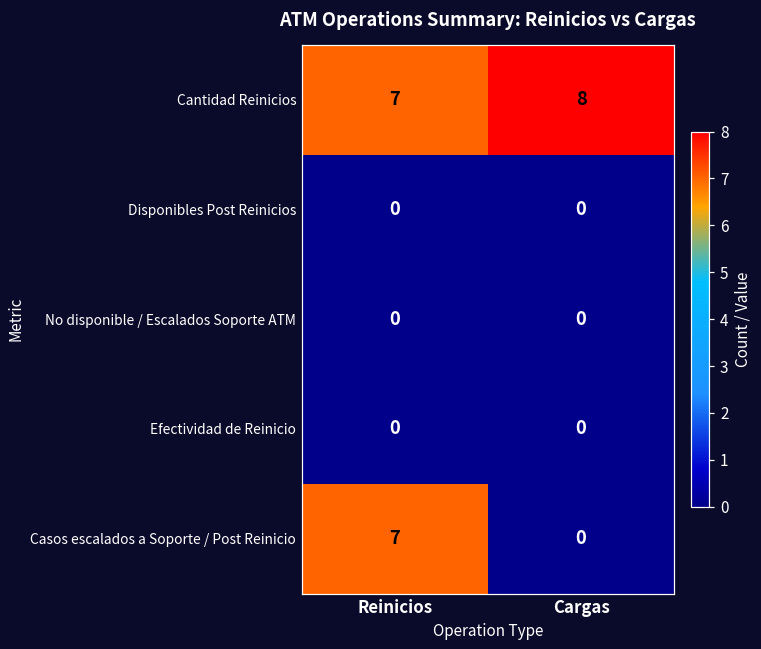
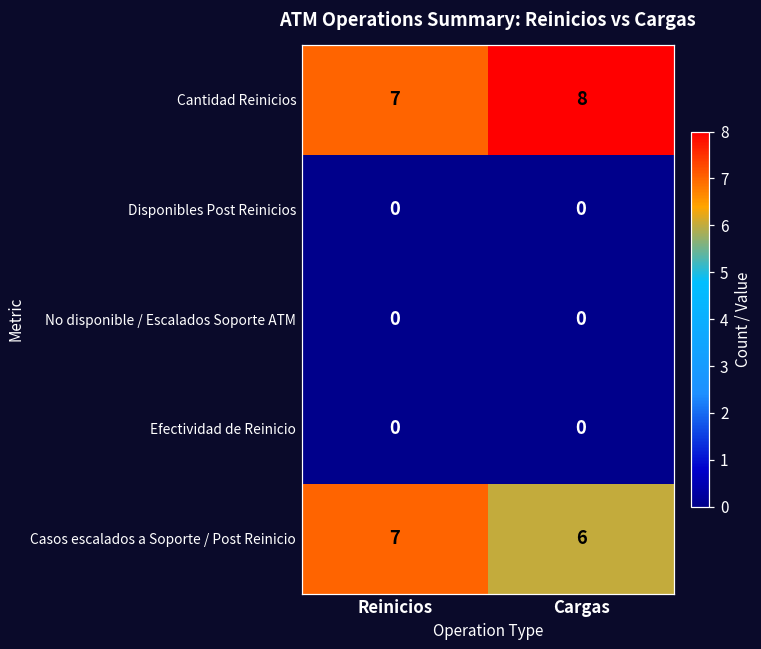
  {
    "Cantidad Reinicios": {
      "Reinicios": 7,
      "Cargas": 8
    },
    "Disponibles Post Reinicios": {
      "Reinicios": 0,
      "Cargas": 0
    },
    "No disponible / Escalados Soporte ATM": {
      "Reinicios": 0,
      "Cargas": 0
    },
    "Efectividad de Reinicio": {
      "Reinicios": 0,
      "Cargas": 0
    },
    "Casos escalados a Soporte / Post Reinicio": {
      "Reinicios": 7,
-     "Cargas": 0
+     "Cargas": 6
    }
  }
